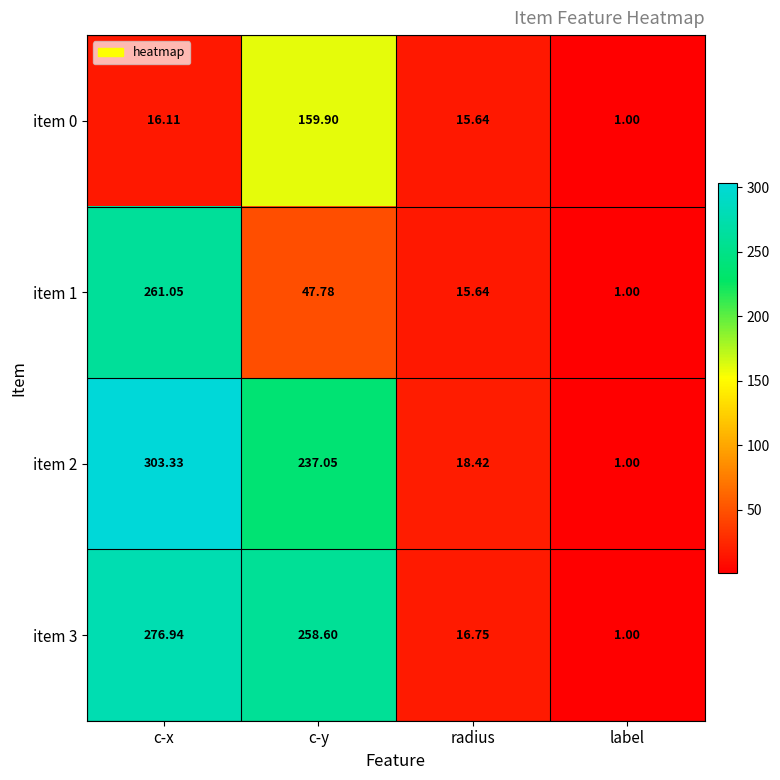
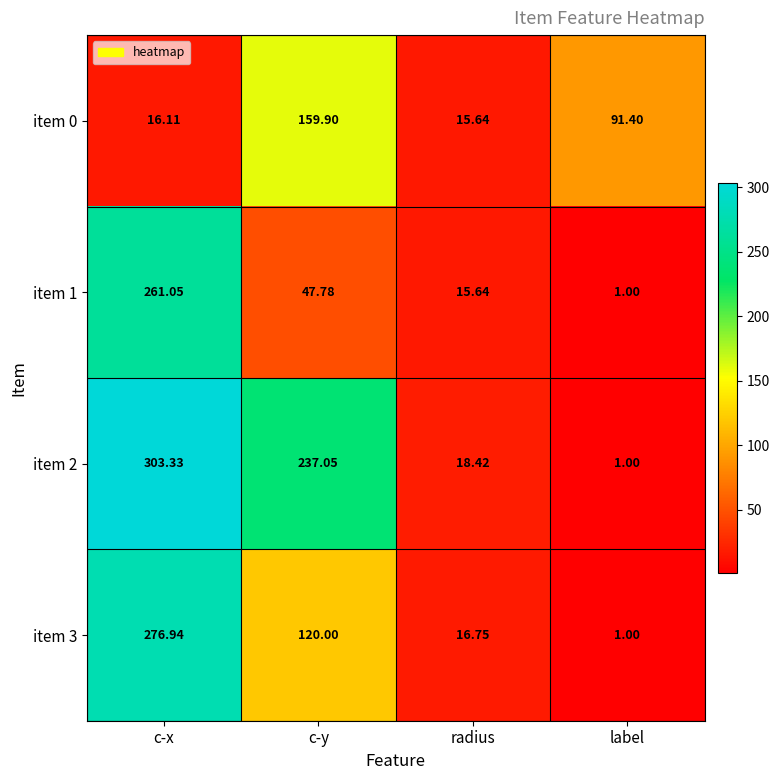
  {
    "item 0": {
      "c-x": 16.11,
      "c-y": 159.90,
      "radius": 15.64,
-     "label": 1.00
+     "label": 91.40
    },
    "item 1": {
      "c-x": 261.05,
      "c-y": 47.78,
      "radius": 15.64,
      "label": 1.00
    },
    "item 2": {
      "c-x": 303.33,
      "c-y": 237.05,
      "radius": 18.42,
      "label": 1.00
    },
    "item 3": {
      "c-x": 276.94,
-     "c-y": 258.60,
+     "c-y": 120.00,
      "radius": 16.75,
      "label": 1.00
    }
  }
